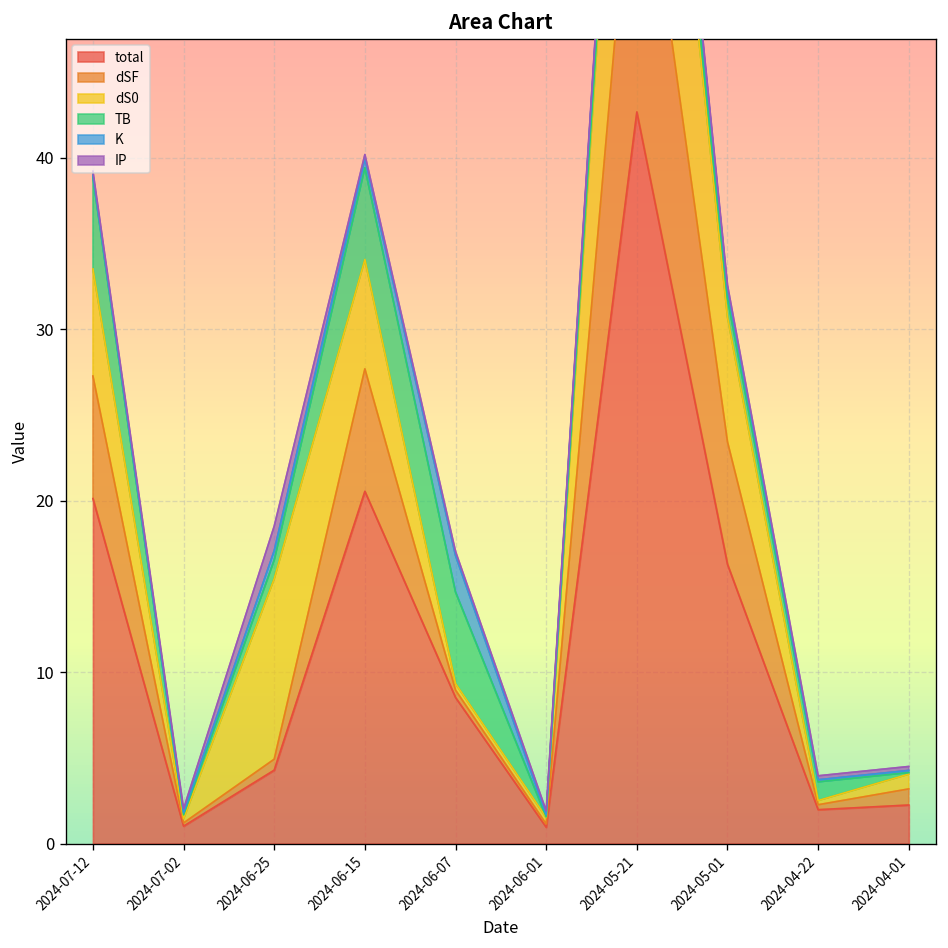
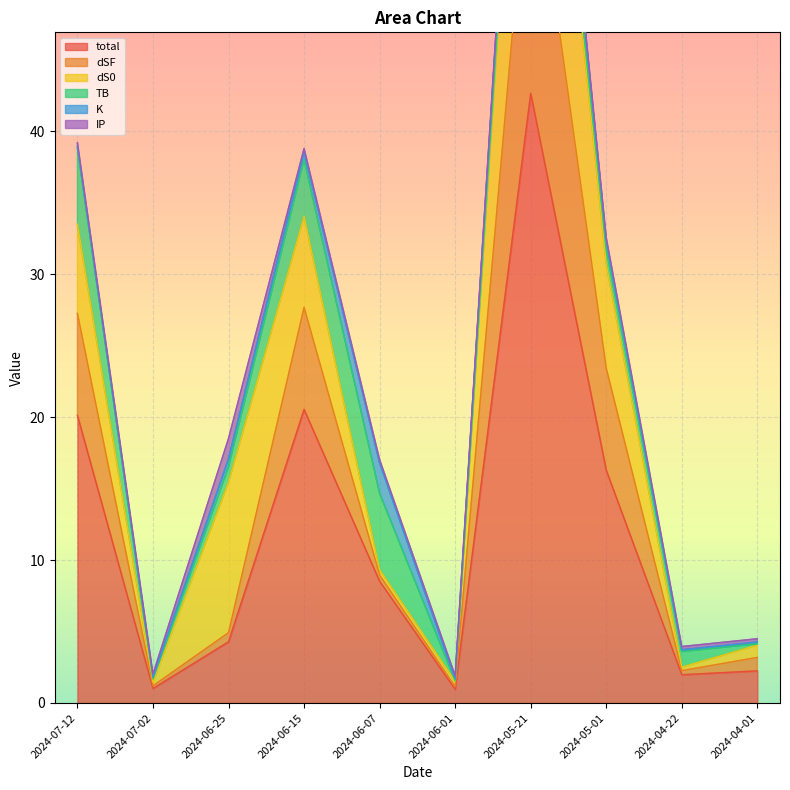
  {
    "dS0": {
      "2024-07-12": 6.2,
      "2024-07-02": 0.2,
      "2024-06-25": 10.5,
      "2024-06-15": 6.4,
      "2024-06-07": 0.4,
      "2024-05-01": 7.3,
      "2024-04-22": 0.2
    },
    "TB": {
      "2024-06-25": 1.1,
-     "2024-06-15": 5.3,
+     "2024-06-15": 4.0,
      "2024-06-07": 5.3,
      "2024-05-01": 1.1
    },
    "K": {
      "2024-06-25": 0.5,
      "2024-06-15": 0.5,
      "2024-06-07": 2.1,
      "2024-05-01": 0.5
    },
    "IP": {
      "2024-07-12": 0.2,
      "2024-07-02": 0.2,
      "2024-06-25": 1.4,
      "2024-06-15": 0.2,
      "2024-06-07": 0.2,
      "2024-06-01": 0.2,
      "2024-05-01": 0.2,
      "2024-04-22": 0.2,
      "2024-04-01": 0.2
    }
  }
